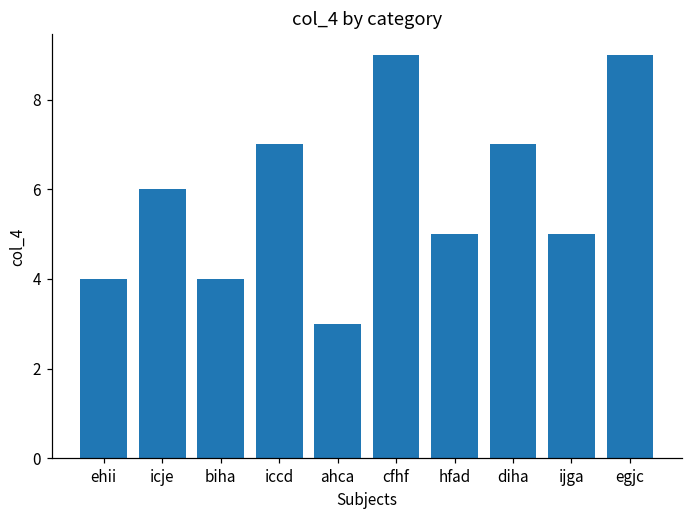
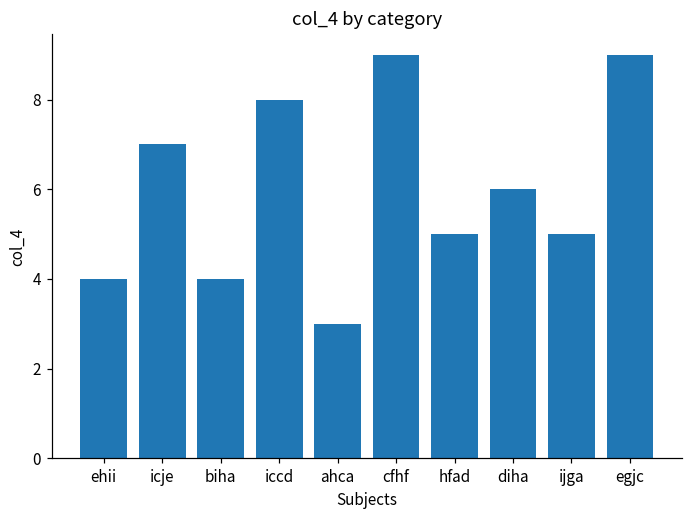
  {
    "ehii": 4,
-   "icje": 6,
+   "icje": 7,
    "biha": 4,
-   "iccd": 7,
+   "iccd": 8,
    "ahca": 3,
    "cfhf": 9,
    "hfad": 5,
-   "diha": 7,
+   "diha": 6,
    "ijga": 5,
    "egjc": 9
  }
